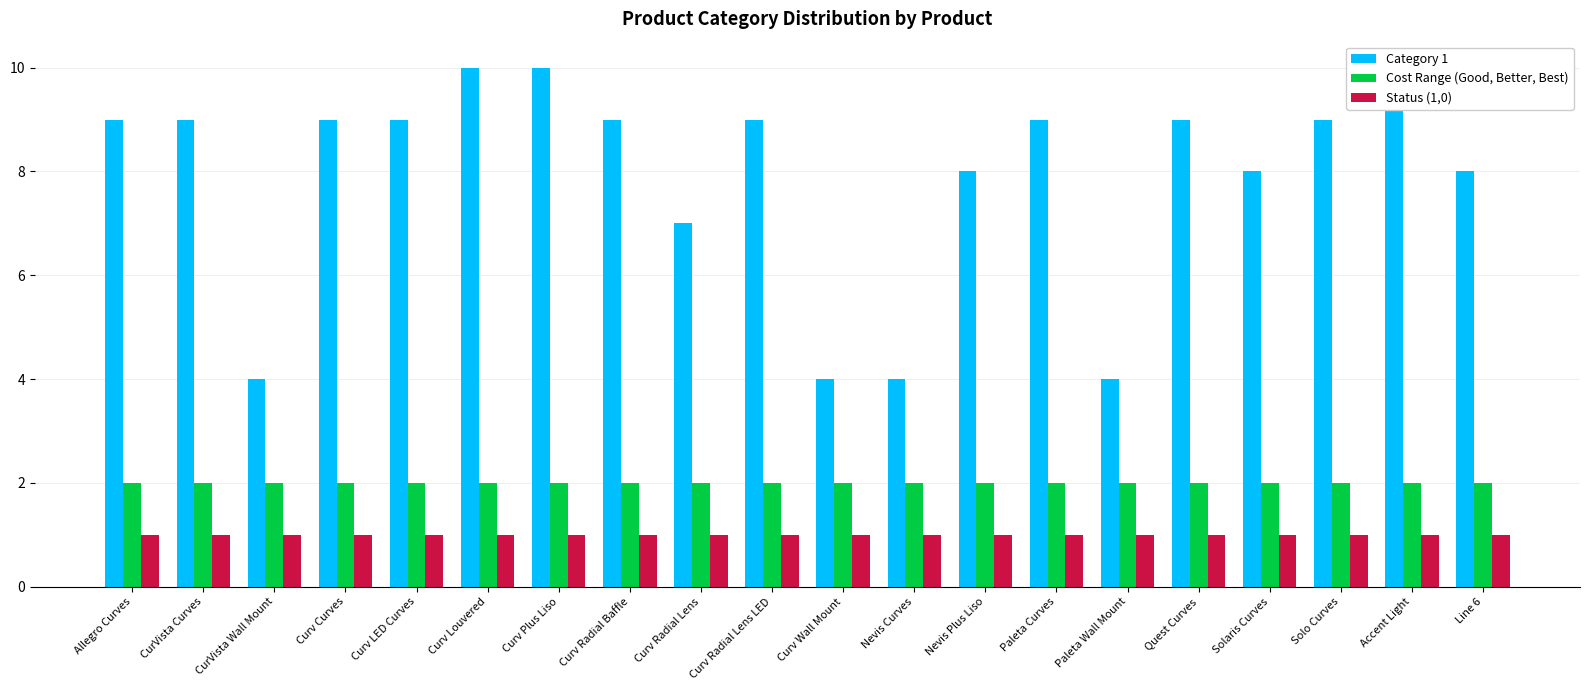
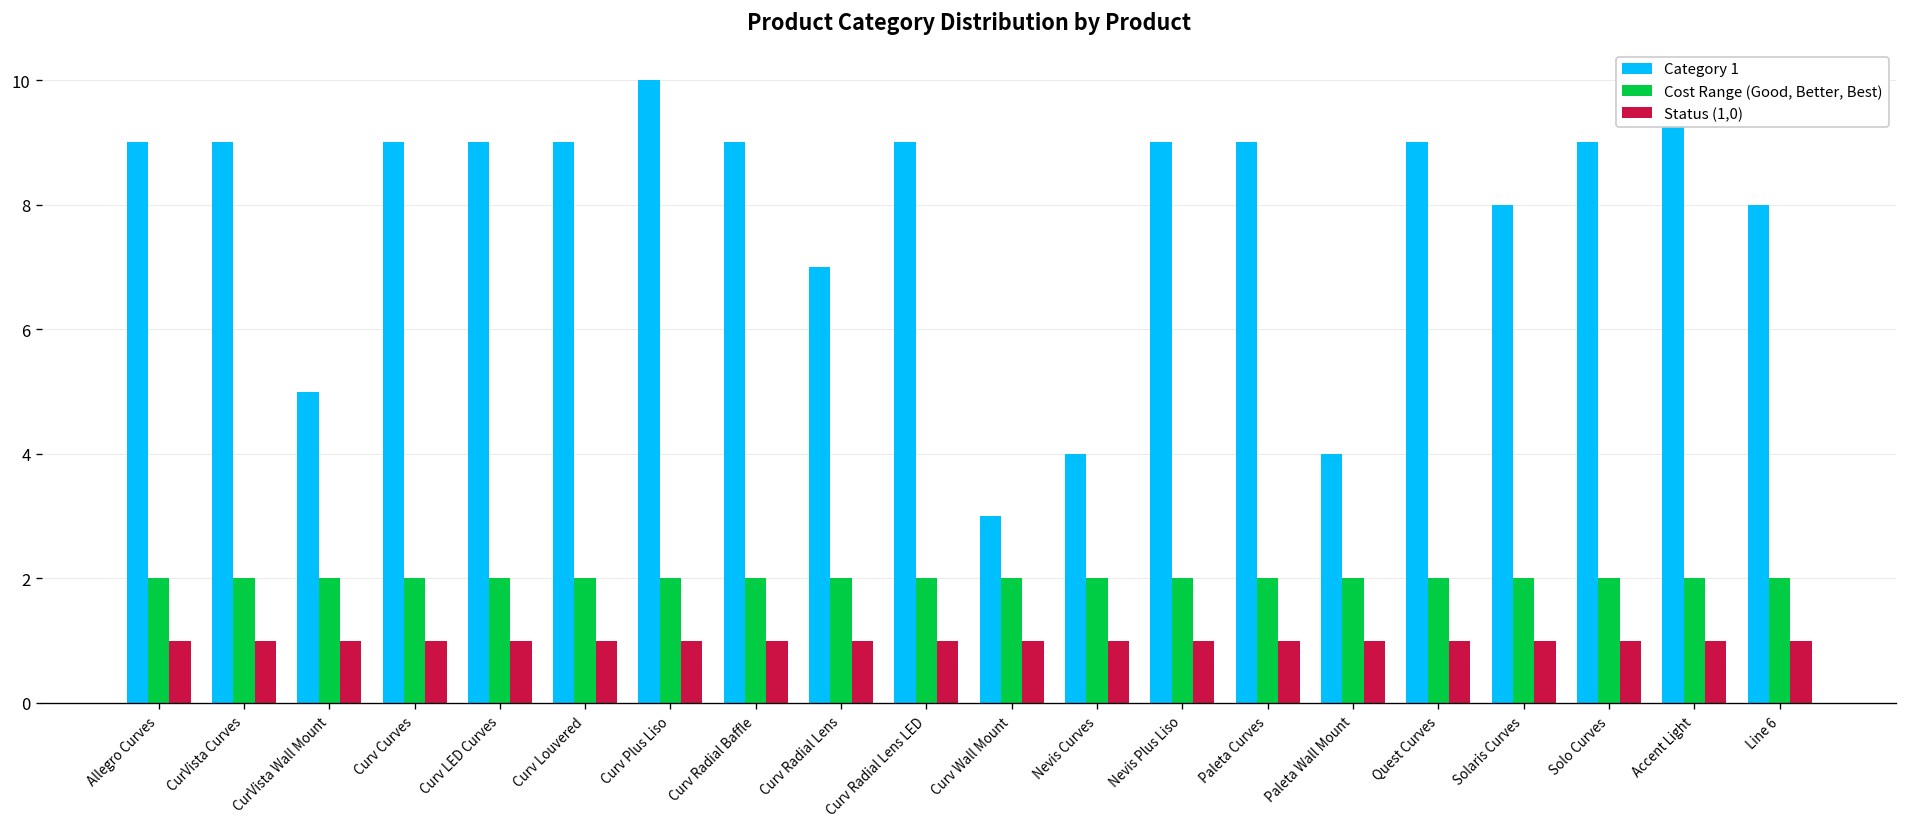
  {
    "Category 1": {
      "Allegro Curves": 9,
      "CurVista Curves": 9,
-     "CurVista Wall Mount": 4,
+     "CurVista Wall Mount": 5,
      "Curv Curves": 9,
      "Curv LED Curves": 9,
-     "Curv Louvered": 10,
+     "Curv Louvered": 9,
      "Curv Plus Liso": 10,
      "Curv Radial Baffle": 9,
      "Curv Radial Lens": 7,
      "Curv Radial Lens LED": 9,
-     "Curv Wall Mount": 4,
+     "Curv Wall Mount": 3,
      "Nevis Curves": 4,
-     "Nevis Plus Liso": 8,
+     "Nevis Plus Liso": 9,
      "Paleta Curves": 9,
      "Paleta Wall Mount": 4,
      "Quest Curves": 9,
      "Solaris Curves": 8,
      "Solo Curves": 9,
      "Line 6": 8
    },
    "Cost Range (Good, Better, Best)": {
      "Allegro Curves": 2,
      "CurVista Curves": 2,
      "CurVista Wall Mount": 2,
      "Curv Curves": 2,
      "Curv LED Curves": 2,
      "Curv Louvered": 2,
      "Curv Plus Liso": 2,
      "Curv Radial Baffle": 2,
      "Curv Radial Lens": 2,
      "Curv Radial Lens LED": 2,
      "Curv Wall Mount": 2,
      "Nevis Curves": 2,
      "Nevis Plus Liso": 2,
      "Paleta Curves": 2,
      "Paleta Wall Mount": 2,
      "Quest Curves": 2,
      "Solaris Curves": 2,
      "Solo Curves": 2,
      "Accent Light": 2,
      "Line 6": 2
    },
    "Status (1,0)": {
      "Allegro Curves": 1,
      "CurVista Curves": 1,
      "CurVista Wall Mount": 1,
      "Curv Curves": 1,
      "Curv LED Curves": 1,
      "Curv Louvered": 1,
      "Curv Plus Liso": 1,
      "Curv Radial Baffle": 1,
      "Curv Radial Lens": 1,
      "Curv Radial Lens LED": 1,
      "Curv Wall Mount": 1,
      "Nevis Curves": 1,
      "Nevis Plus Liso": 1,
      "Paleta Curves": 1,
      "Paleta Wall Mount": 1,
      "Quest Curves": 1,
      "Solaris Curves": 1,
      "Solo Curves": 1,
      "Accent Light": 1,
      "Line 6": 1
    }
  }
